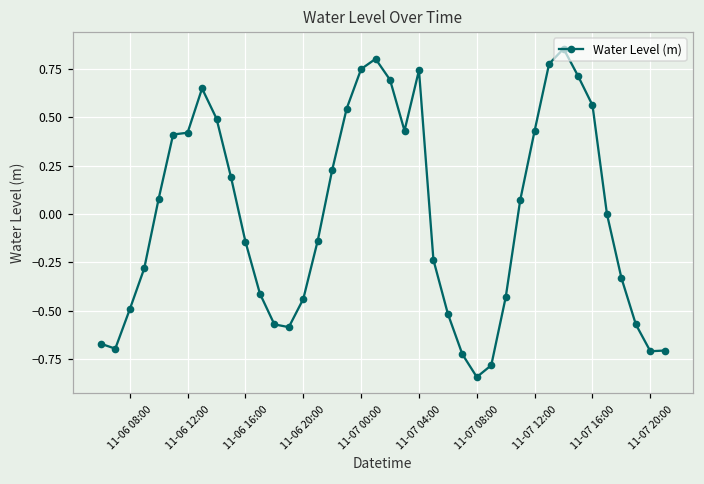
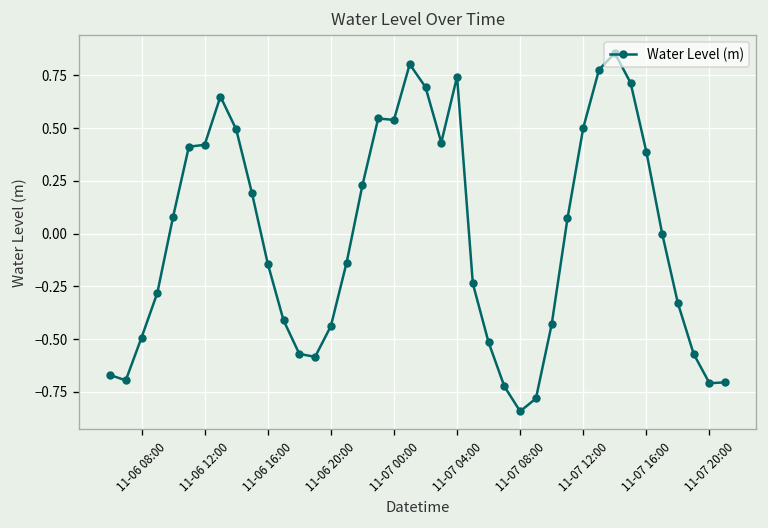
  {
    "11-06 08:00": -0.49,
    "11-06 12:00": 0.42,
    "11-06 16:00": -0.14,
    "11-06 20:00": -0.44,
-   "11-07 00:00": 0.75,
+   "11-07 00:00": 0.54,
    "11-07 04:00": 0.74,
    "11-07 08:00": -0.84,
-   "11-07 12:00": 0.43,
-   "11-07 16:00": 0.56,
+   "11-07 12:00": 0.50,
+   "11-07 16:00": 0.39,
    "11-07 20:00": -0.71
  }
